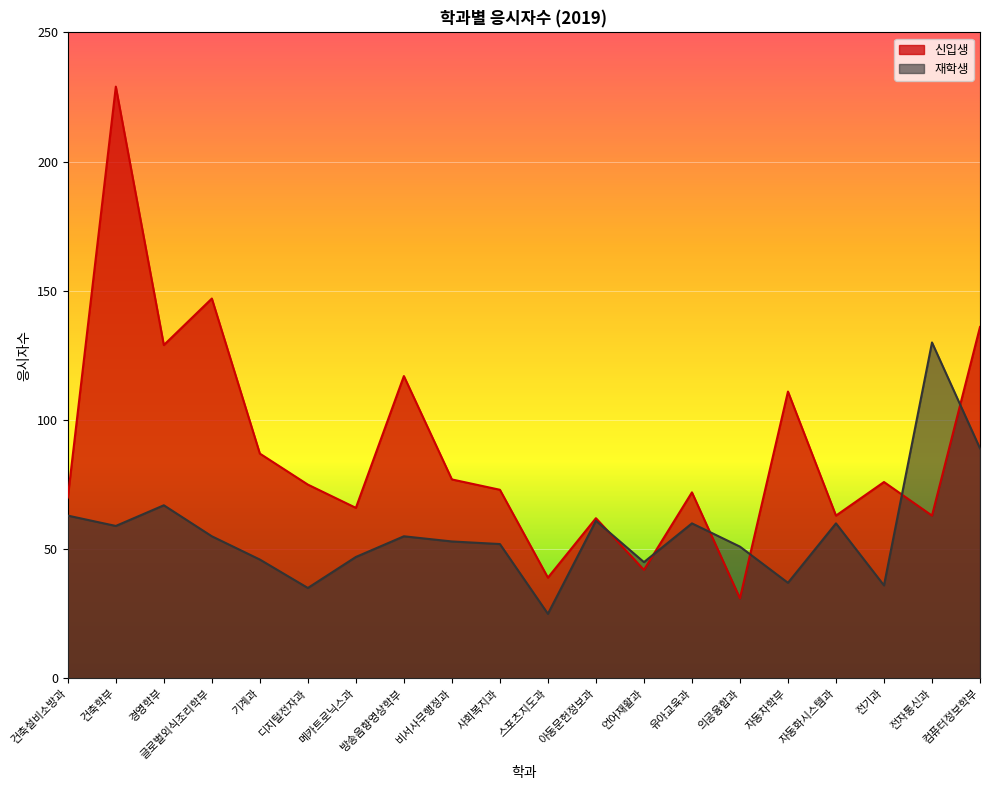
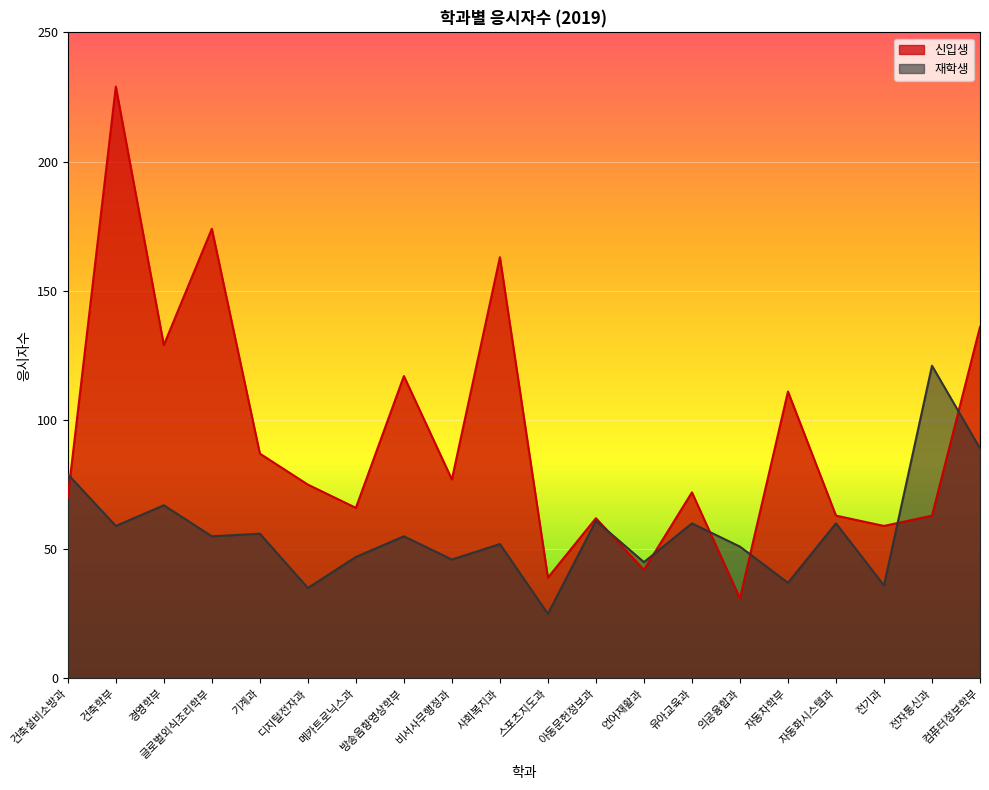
  {
    "신입생": {
      "건축설비소방과": 70,
      "건축학부": 229,
      "경영학부": 129,
-     "글로벌외식조리학부": 147,
+     "글로벌외식조리학부": 174,
      "기계과": 87,
      "디지털전자과": 75,
      "메카트로닉스과": 66,
      "방송음향영상학부": 117,
      "비서사무행정과": 77,
-     "사회복지과": 73,
+     "사회복지과": 163,
      "스포츠지도과": 39,
      "아동문헌정보과": 62,
      "언어재활과": 42,
      "유아교육과": 72,
      "의공융합과": 31,
      "자동차학부": 111,
      "자동화시스템과": 63,
-     "전기과": 76,
+     "전기과": 59,
      "전자통신과": 63,
      "컴퓨터정보학부": 136
    },
    "재학생": {
-     "건축설비소방과": 63,
+     "건축설비소방과": 79,
      "건축학부": 59,
      "경영학부": 67,
      "글로벌외식조리학부": 55,
-     "기계과": 46,
+     "기계과": 56,
      "디지털전자과": 35,
      "메카트로닉스과": 47,
      "방송음향영상학부": 55,
-     "비서사무행정과": 53,
+     "비서사무행정과": 46,
      "사회복지과": 52,
      "스포츠지도과": 25,
      "아동문헌정보과": 61,
      "언어재활과": 45,
      "유아교육과": 60,
      "의공융합과": 51,
      "자동차학부": 37,
      "자동화시스템과": 60,
      "전기과": 36,
-     "전자통신과": 130,
+     "전자통신과": 121,
      "컴퓨터정보학부": 89
    }
  }
